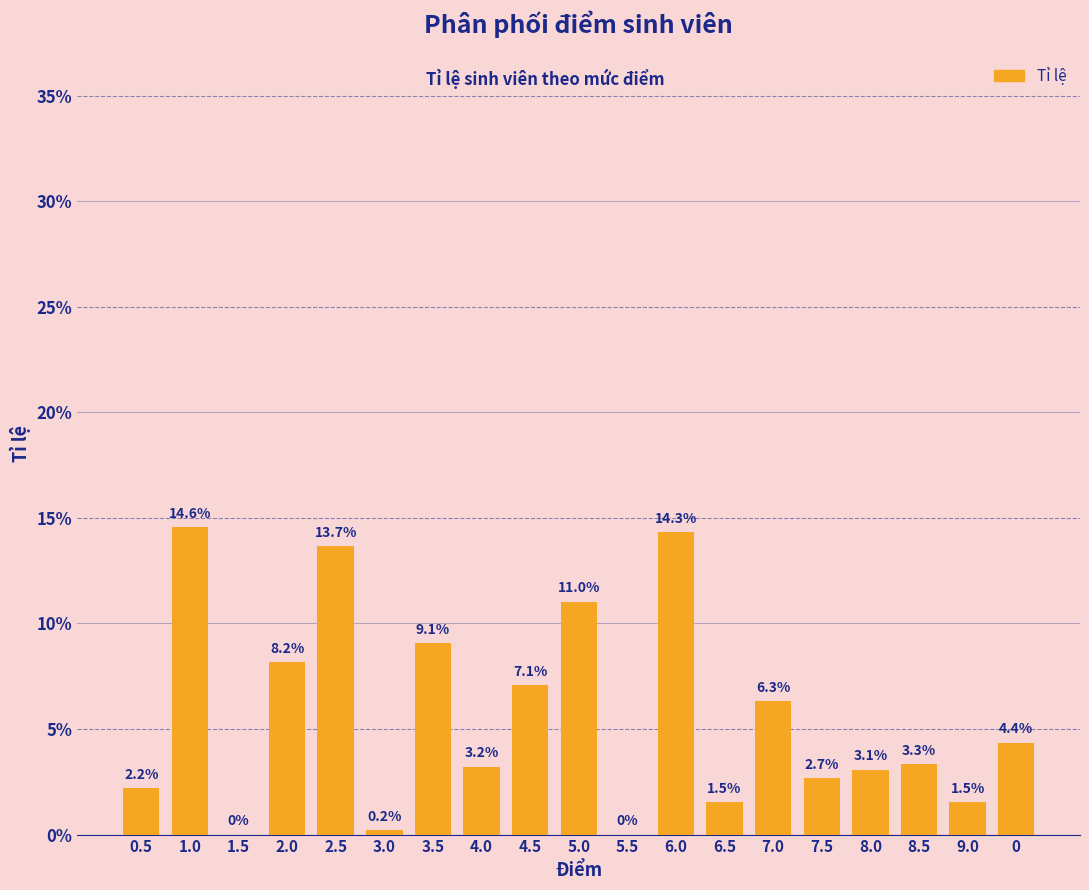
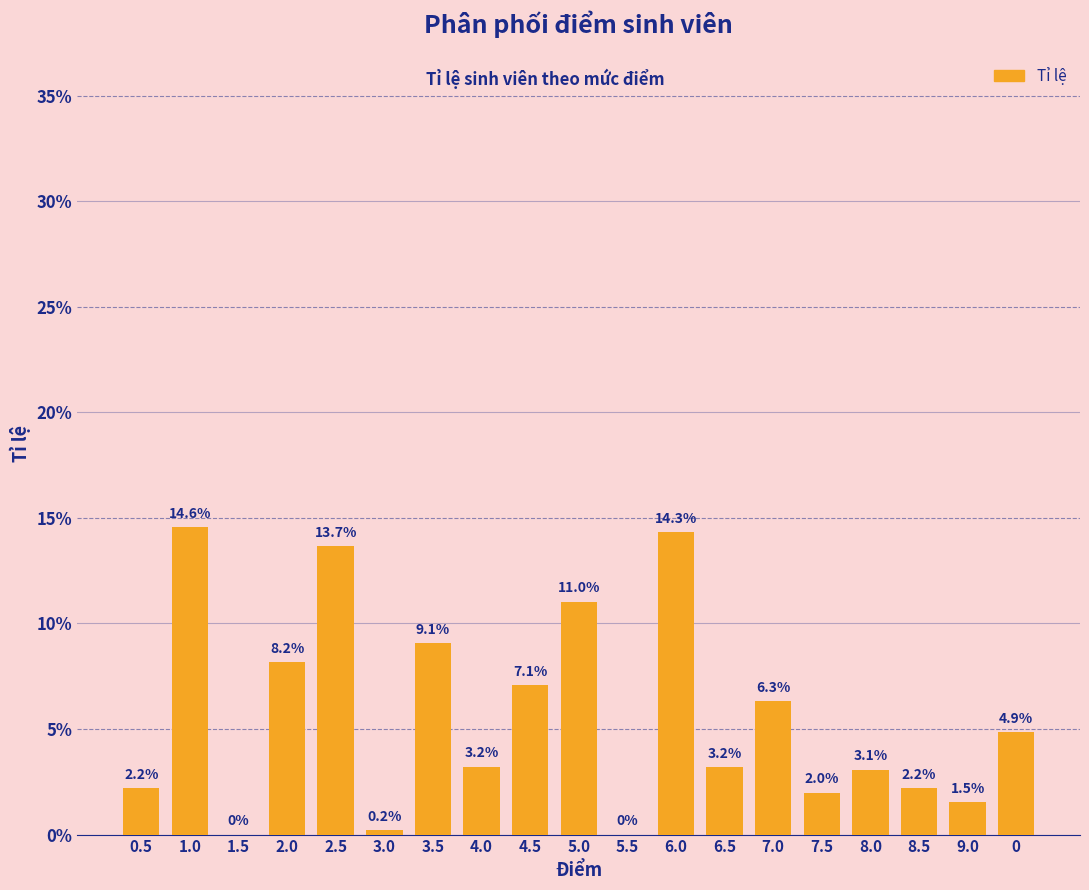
  {
    "0.5": "2.2%",
    "1.0": "14.6%",
    "1.5": "0%",
    "2.0": "8.2%",
    "2.5": "13.7%",
    "3.0": "0.2%",
    "3.5": "9.1%",
    "4.0": "3.2%",
    "4.5": "7.1%",
    "5.0": "11.0%",
    "5.5": "0%",
    "6.0": "14.3%",
-   "6.5": "1.5%",
+   "6.5": "3.2%",
    "7.0": "6.3%",
-   "7.5": "2.7%",
+   "7.5": "2.0%",
    "8.0": "3.1%",
-   "8.5": "3.3%",
+   "8.5": "2.2%",
    "9.0": "1.5%",
-   "0": "4.4%"
+   "0": "4.9%"
  }
